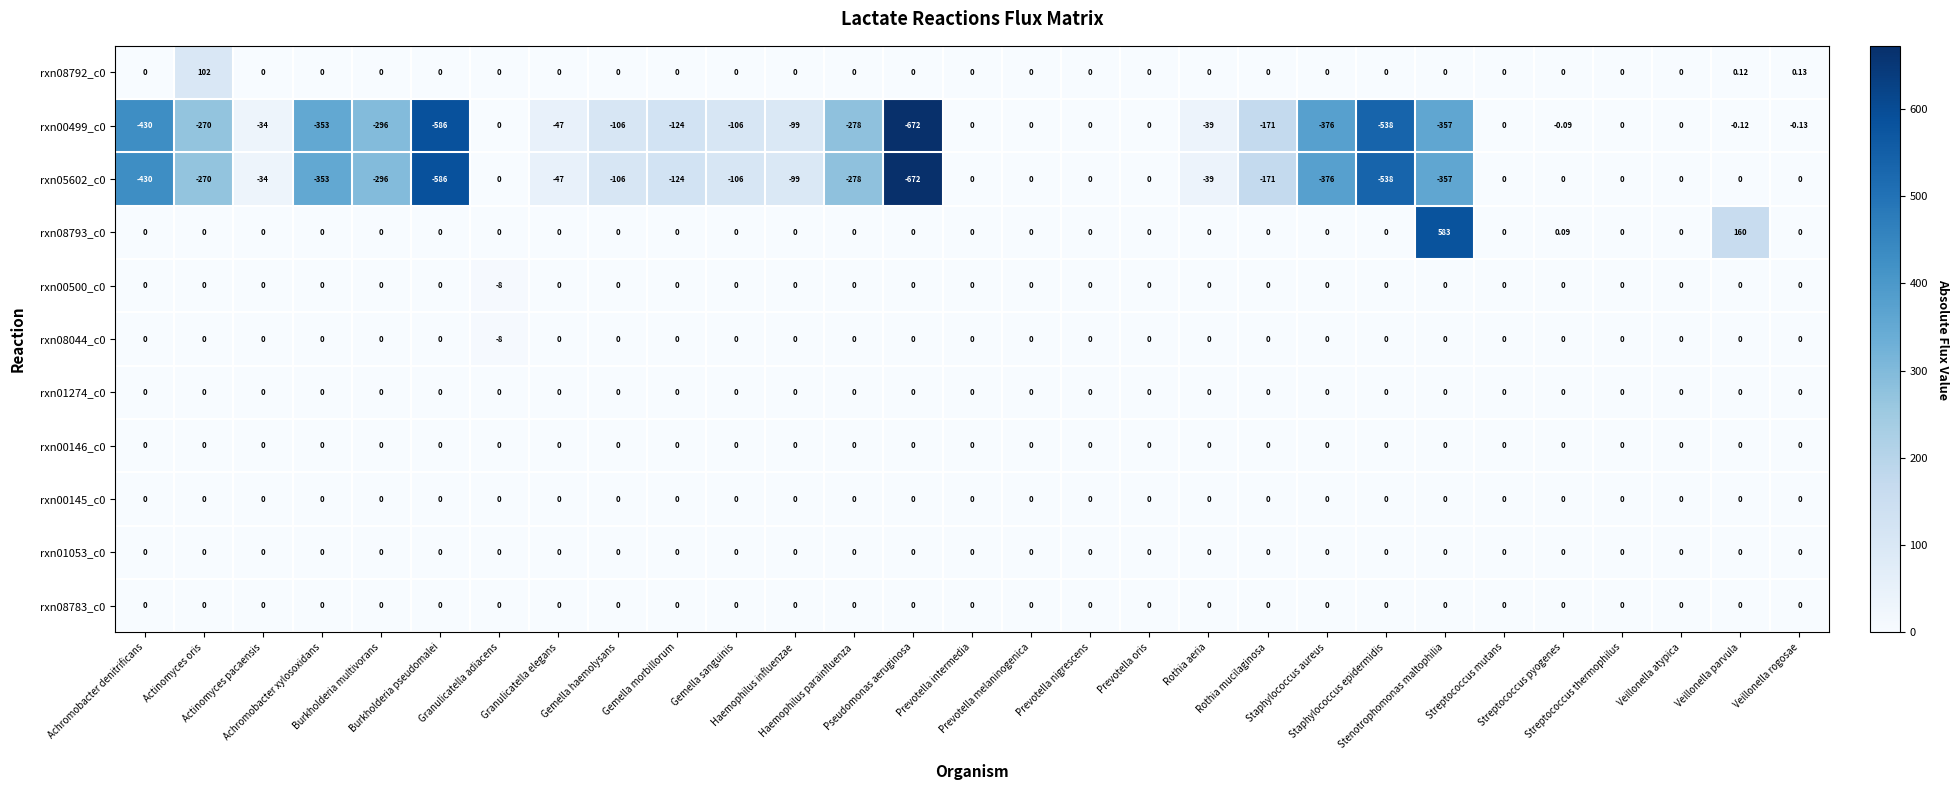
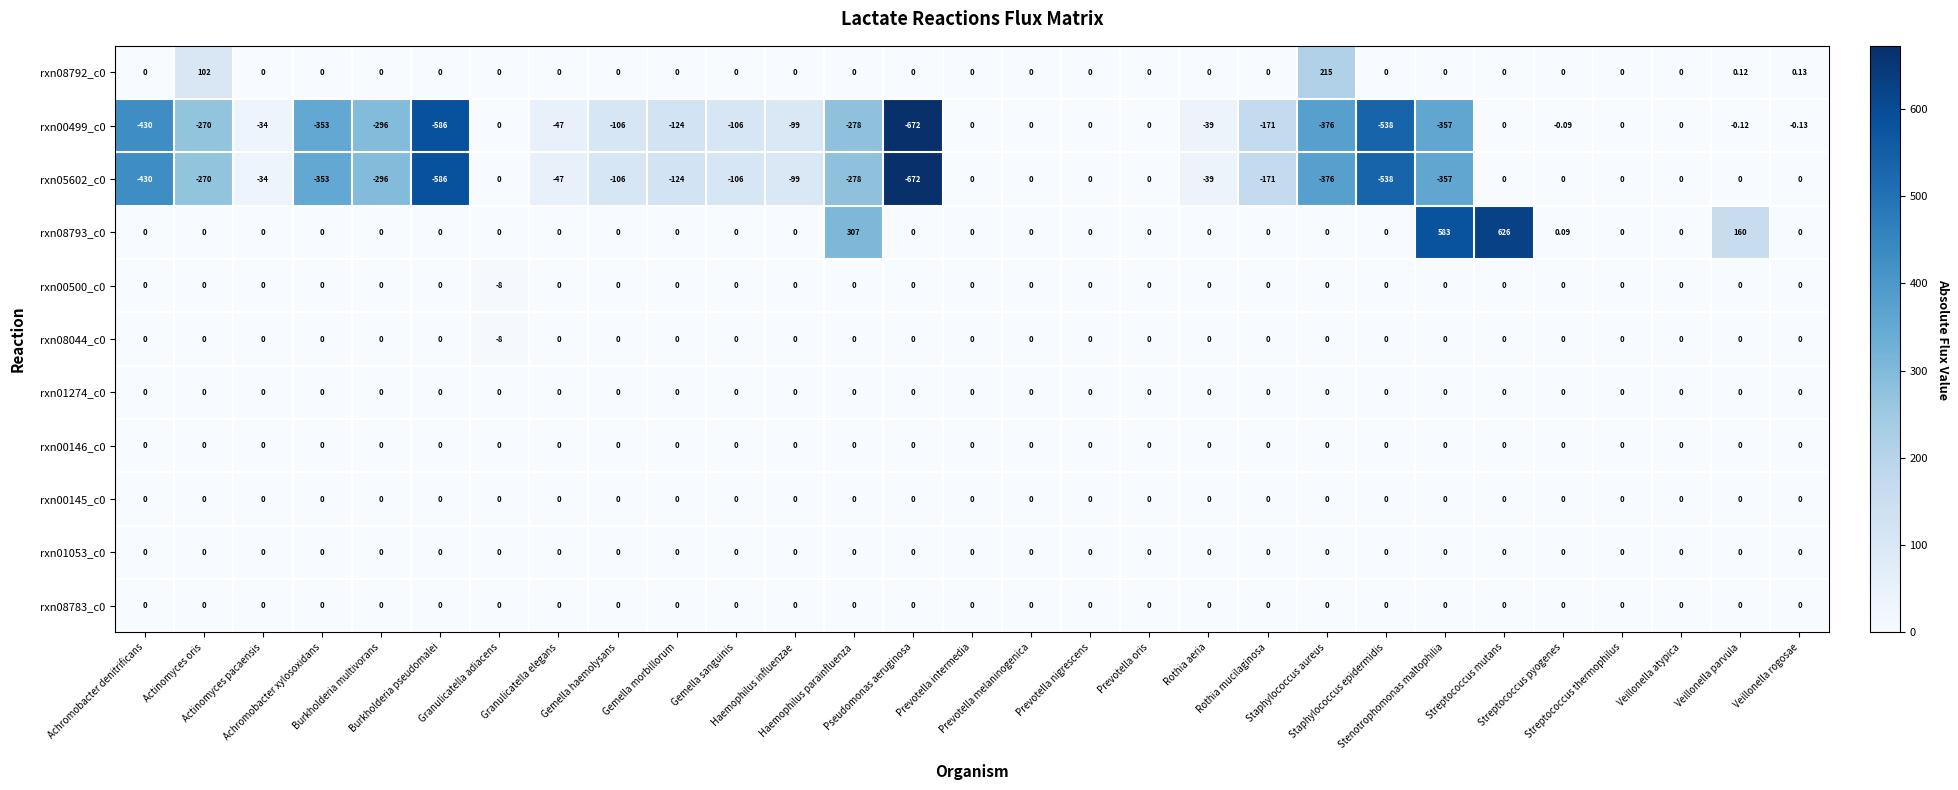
  {
    "rxn08792_c0": {
      "Achromobacter denitrificans": 0,
      "Actinomyces oris": 102,
      "Actinomyces pacaensis": 0,
      "Achromobacter xylosoxidans": 0,
      "Burkholderia multivorans": 0,
      "Burkholderia pseudomalei": 0,
      "Granulicatella adiacens": 0,
      "Granulicatella elegans": 0,
      "Gemella haemolysans": 0,
      "Gemella morbillorum": 0,
      "Gemella sanguinis": 0,
      "Haemophilus influenzae": 0,
      "Haemophilus parainfluenza": 0,
      "Pseudomonas aeruginosa": 0,
      "Prevotella intermedia": 0,
      "Prevotella melaninogenica": 0,
      "Prevotella nigrescens": 0,
      "Prevotella oris": 0,
      "Rothia aeria": 0,
      "Rothia mucilaginosa": 0,
-     "Staphylococcus aureus": 0,
+     "Staphylococcus aureus": 215,
      "Staphylococcus epidermidis": 0,
      "Stenotrophomonas maltophilia": 0,
      "Streptococcus mutans": 0,
      "Streptococcus pyogenes": 0,
      "Streptococcus thermophilus": 0,
      "Veillonella atypica": 0,
      "Veillonella parvula": 0.12,
      "Veillonella rogosae": 0.13
    },
    "rxn08793_c0": {
      "Achromobacter denitrificans": 0,
      "Actinomyces oris": 0,
      "Actinomyces pacaensis": 0,
      "Achromobacter xylosoxidans": 0,
      "Burkholderia multivorans": 0,
      "Burkholderia pseudomalei": 0,
      "Granulicatella adiacens": 0,
      "Granulicatella elegans": 0,
      "Gemella haemolysans": 0,
      "Gemella morbillorum": 0,
      "Gemella sanguinis": 0,
      "Haemophilus influenzae": 0,
-     "Haemophilus parainfluenza": 0,
+     "Haemophilus parainfluenza": 307,
      "Pseudomonas aeruginosa": 0,
      "Prevotella intermedia": 0,
      "Prevotella melaninogenica": 0,
      "Prevotella nigrescens": 0,
      "Prevotella oris": 0,
      "Rothia aeria": 0,
      "Rothia mucilaginosa": 0,
      "Staphylococcus aureus": 0,
      "Staphylococcus epidermidis": 0,
      "Stenotrophomonas maltophilia": 583,
-     "Streptococcus mutans": 0,
+     "Streptococcus mutans": 626,
      "Streptococcus pyogenes": 0.09,
      "Streptococcus thermophilus": 0,
      "Veillonella atypica": 0,
      "Veillonella parvula": 160,
      "Veillonella rogosae": 0
    }
  }
